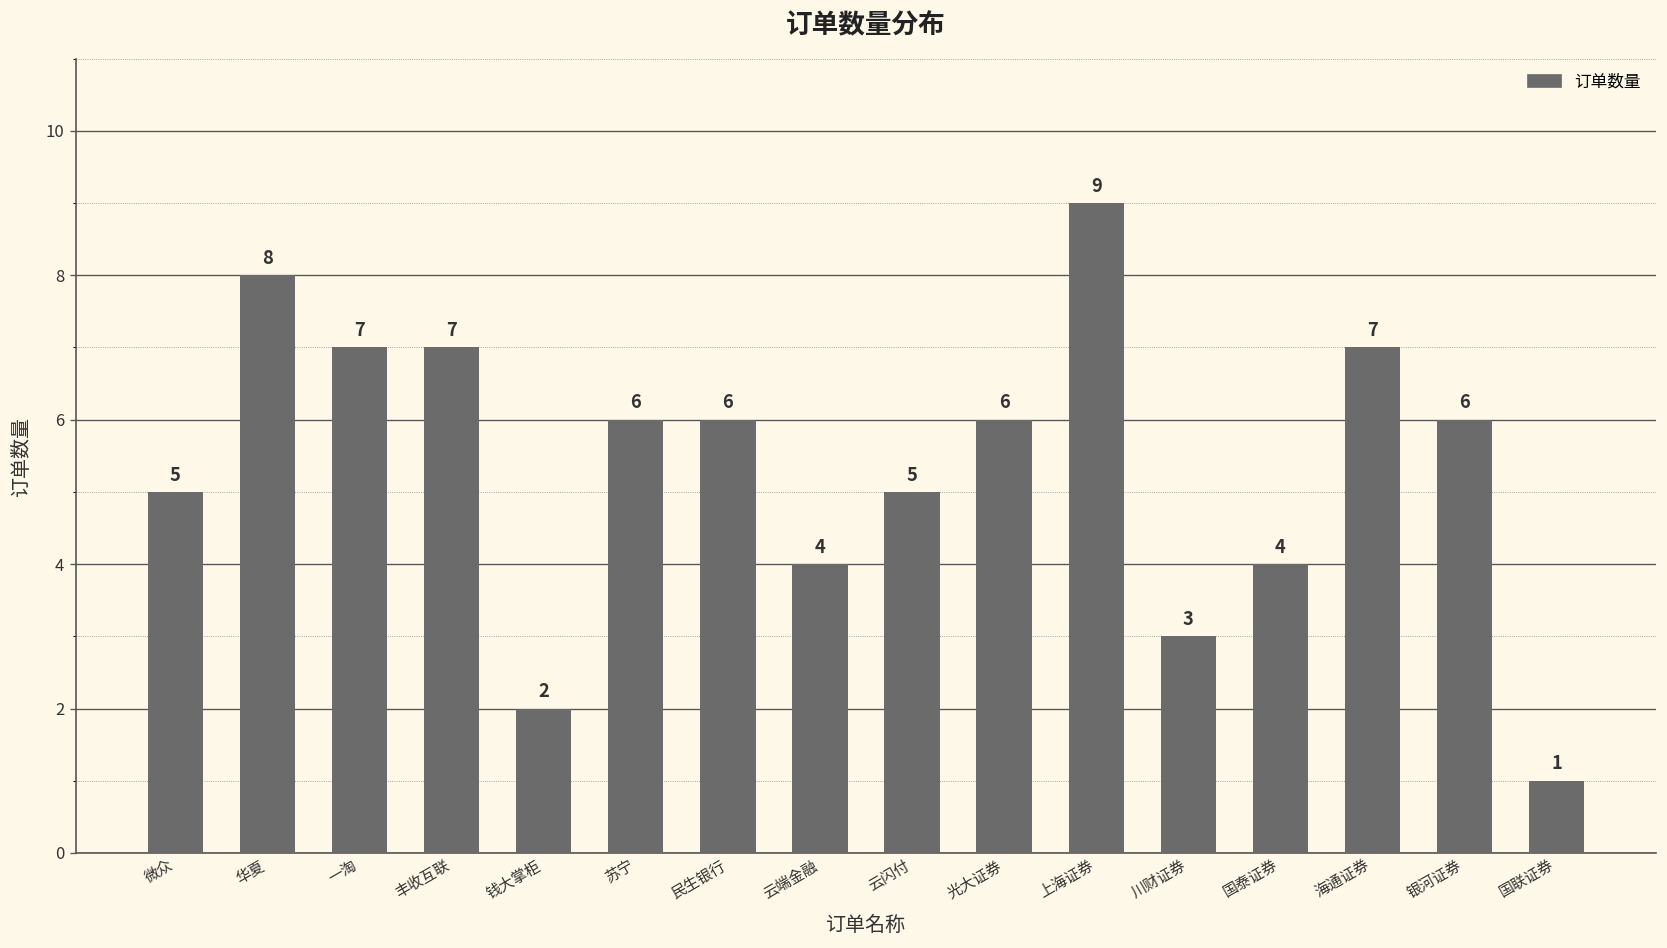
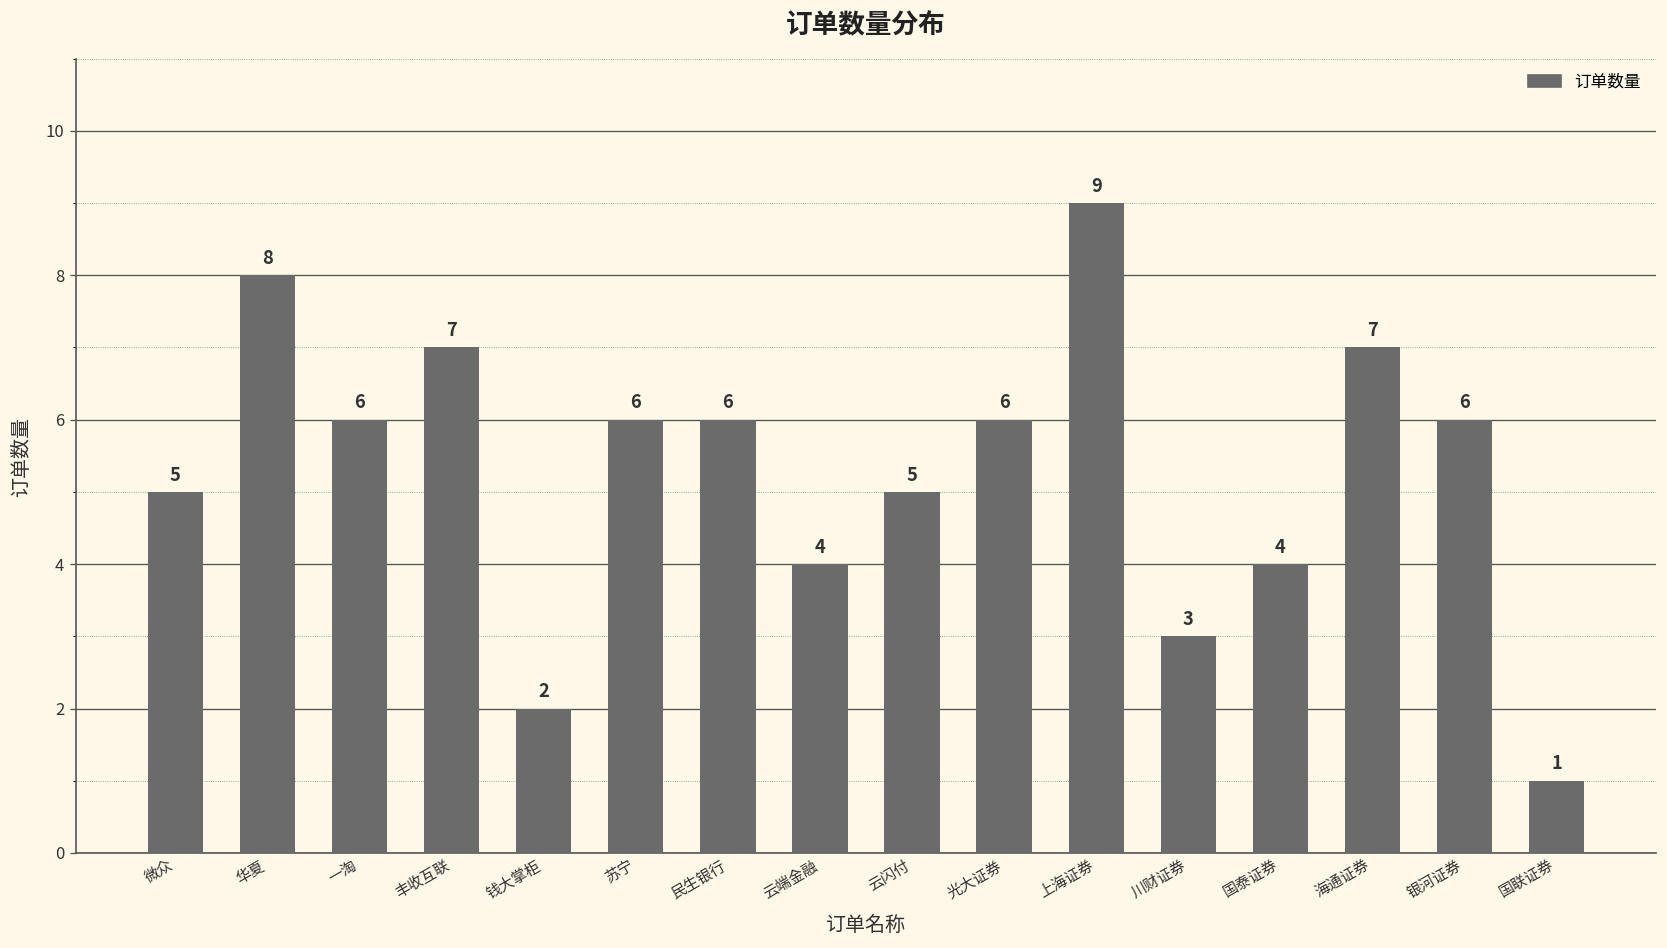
  {
    "微众": 5,
    "华夏": 8,
-   "一淘": 7,
+   "一淘": 6,
    "丰收互联": 7,
    "钱大掌柜": 2,
    "苏宁": 6,
    "民生银行": 6,
    "云端金融": 4,
    "云闪付": 5,
    "光大证券": 6,
    "上海证券": 9,
    "川财证券": 3,
    "国泰证券": 4,
    "海通证券": 7,
    "银河证券": 6,
    "国联证券": 1
  }
